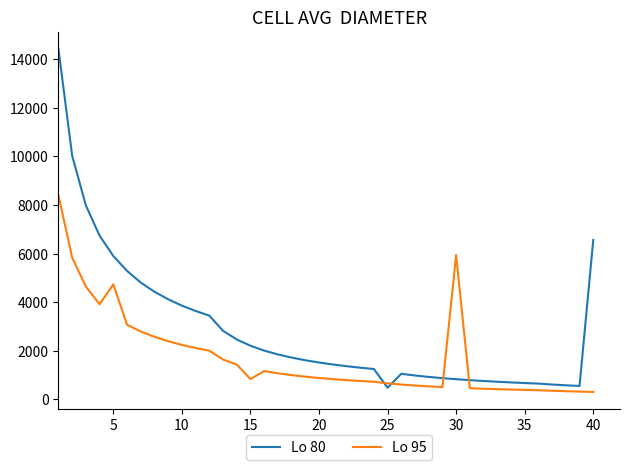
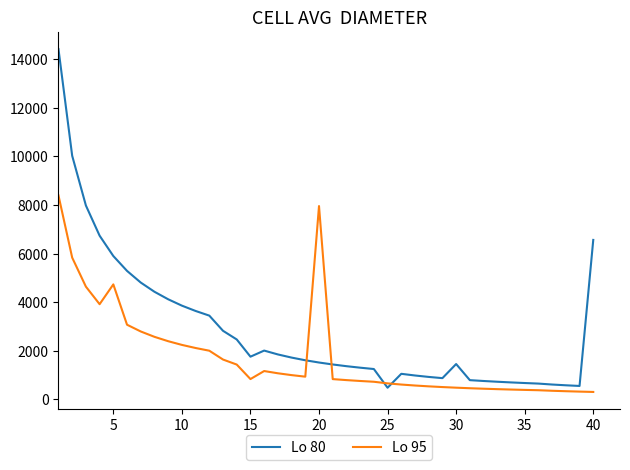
  {
    "Lo 80": {
      "5": 5900,
      "10": 3900,
-     "15": 2200,
+     "15": 1800,
      "20": 1500,
      "25": 500,
-     "30": 800,
+     "30": 1500,
      "35": 700,
      "40": 6600
    },
    "Lo 95": {
      "5": 4700,
      "10": 2200,
      "15": 800,
-     "20": 900,
+     "20": 8000,
      "25": 700,
-     "30": 5900,
+     "30": 500,
      "35": 400,
      "40": 300
    }
  }
